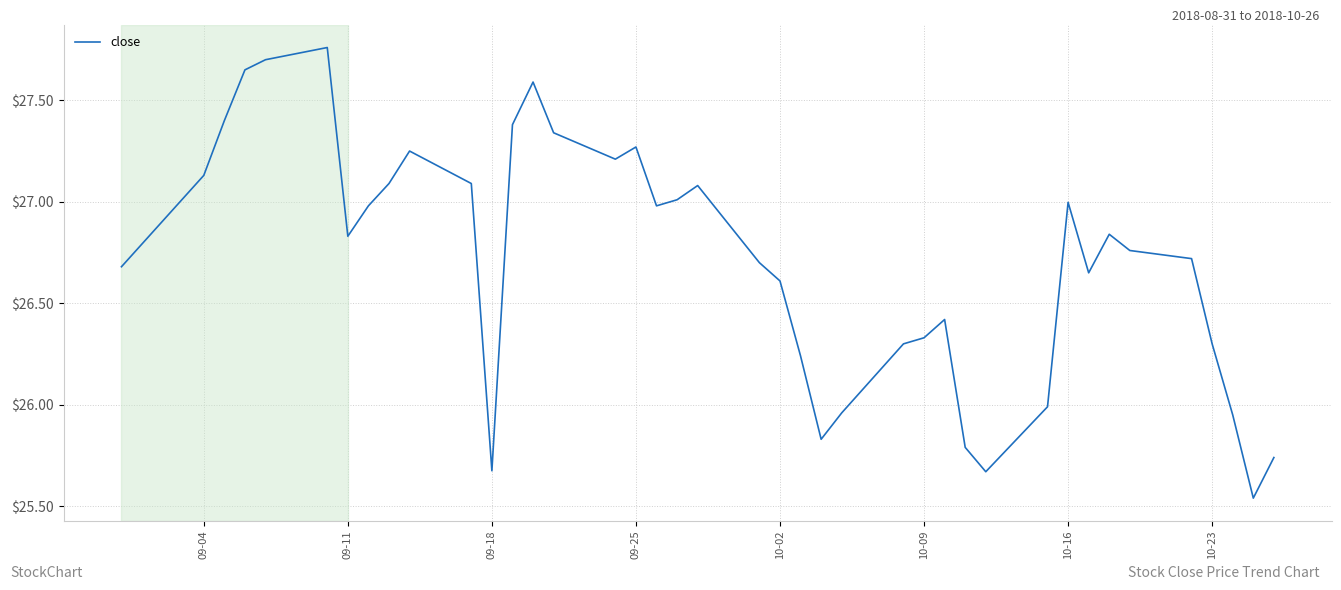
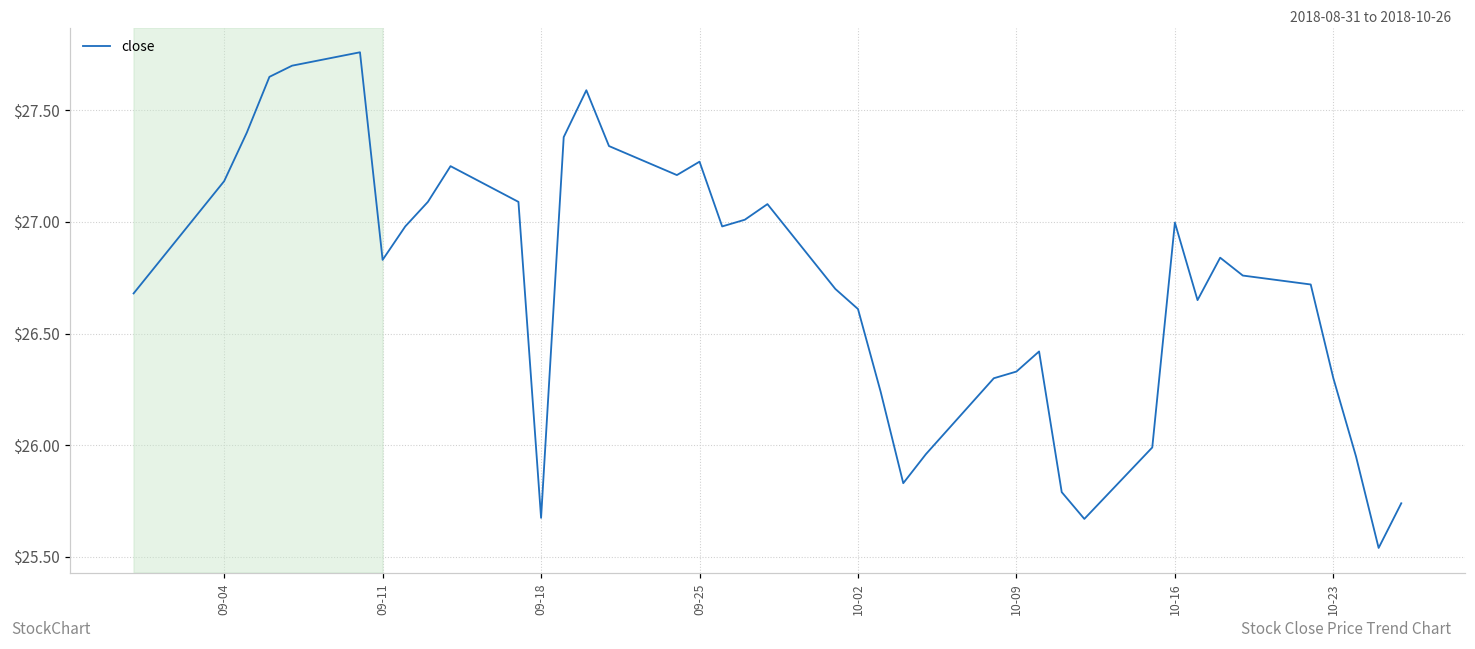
  {
-   "09-04": "$27.13",
+   "09-04": "$27.18",
    "09-11": "$26.83",
    "09-18": "$25.67",
    "09-25": "$27.27",
    "10-02": "$26.61",
    "10-09": "$26.33",
    "10-16": "$27.00",
    "10-23": "$26.30"
  }
